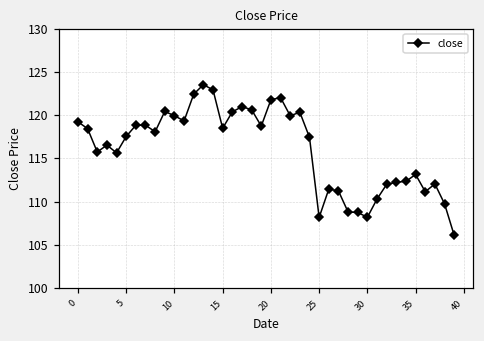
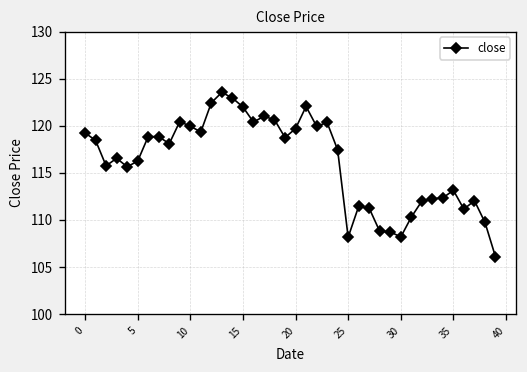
  {
    "0": 119,
-   "5": 118,
+   "5": 116,
    "10": 120,
-   "15": 119,
-   "20": 122,
+   "15": 122,
+   "20": 120,
    "25": 108,
    "30": 108,
    "35": 113
  }
